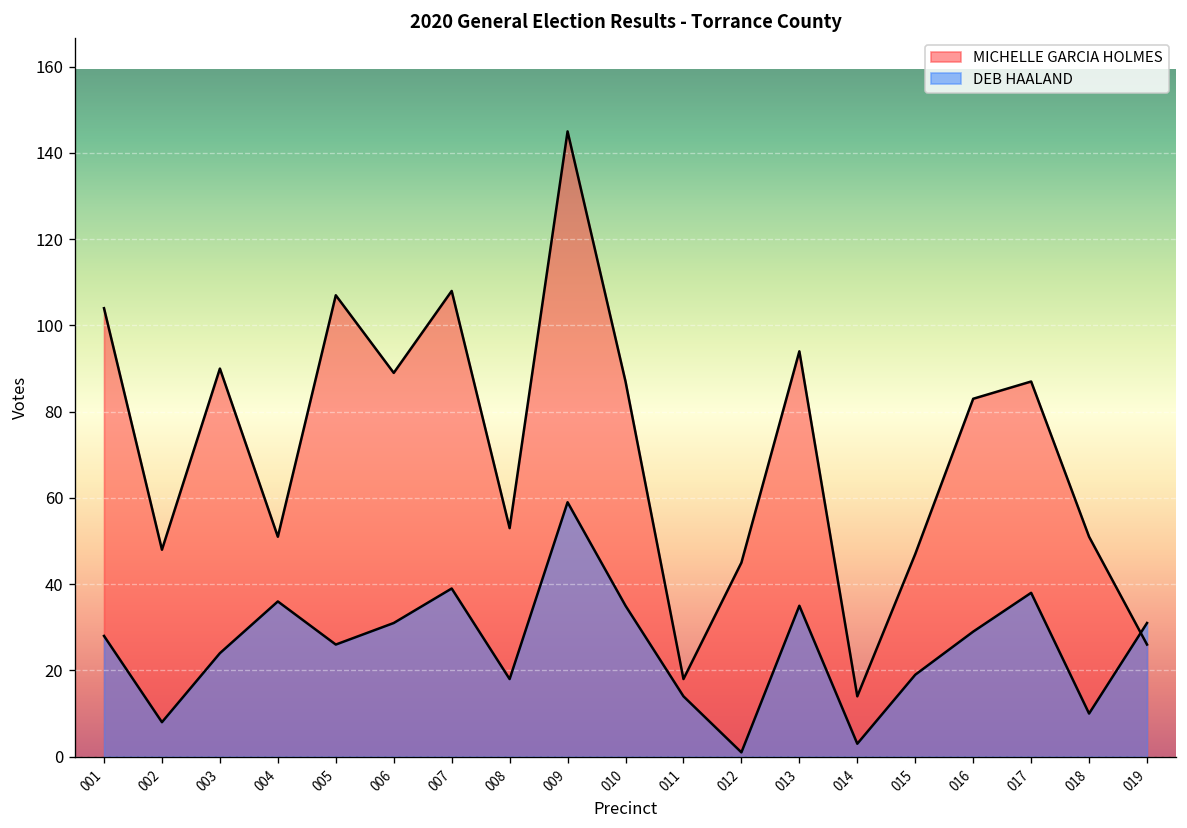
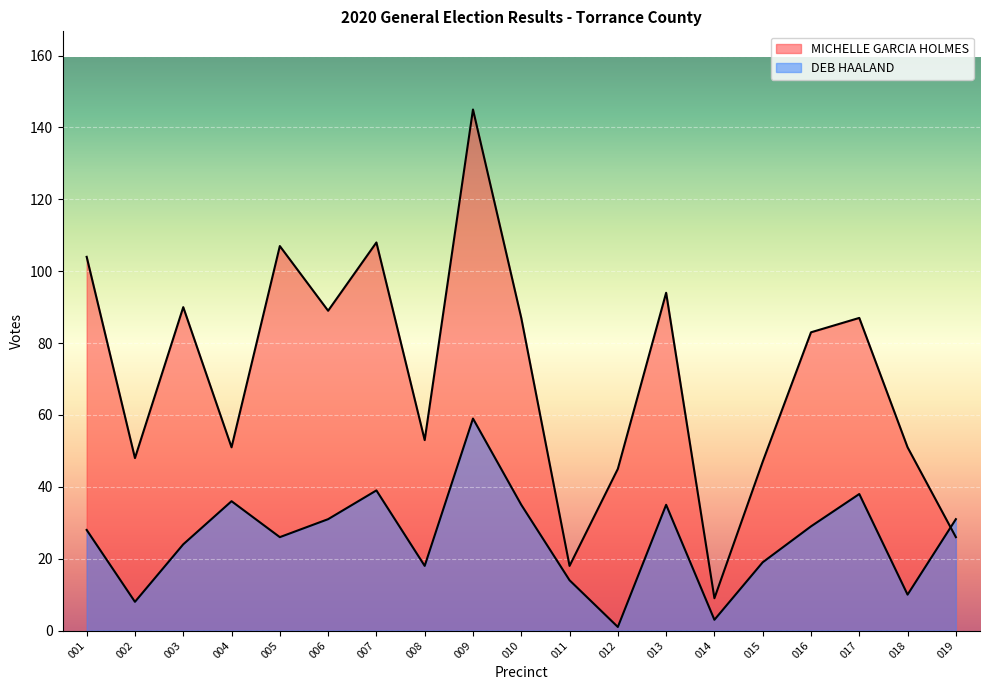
  {
    "MICHELLE GARCIA HOLMES": {
      "001": 104,
      "002": 48,
      "003": 90,
      "004": 51,
      "005": 107,
      "006": 89,
      "007": 108,
      "008": 53,
      "009": 145,
      "010": 87,
      "011": 18,
      "012": 45,
      "013": 94,
-     "014": 14,
+     "014": 9,
      "015": 47,
      "016": 83,
      "017": 87,
      "018": 51,
      "019": 26
    },
    "DEB HAALAND": {
      "001": 28,
      "002": 8,
      "003": 24,
      "004": 36,
      "005": 26,
      "006": 31,
      "007": 39,
      "008": 18,
      "009": 59,
      "010": 35,
      "011": 14,
      "012": 1,
      "013": 35,
      "014": 3,
      "015": 19,
      "016": 29,
      "017": 38,
      "018": 10,
      "019": 31
    }
  }
